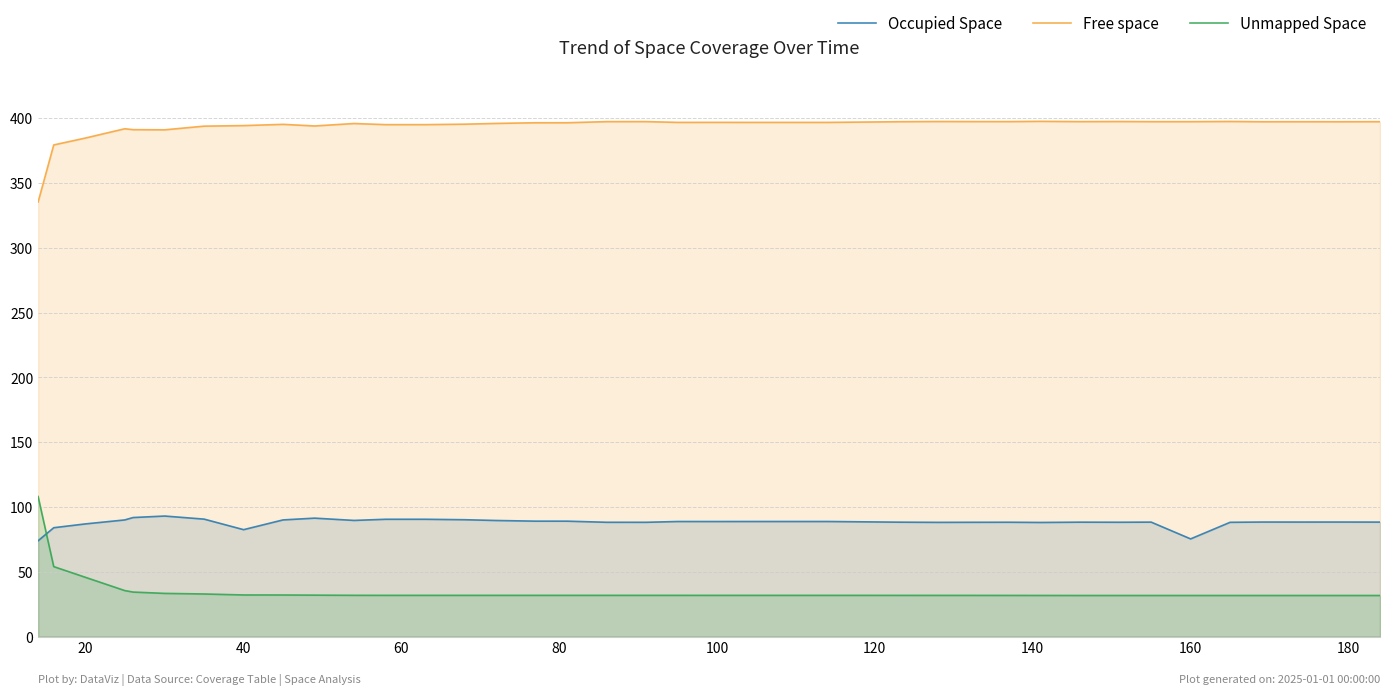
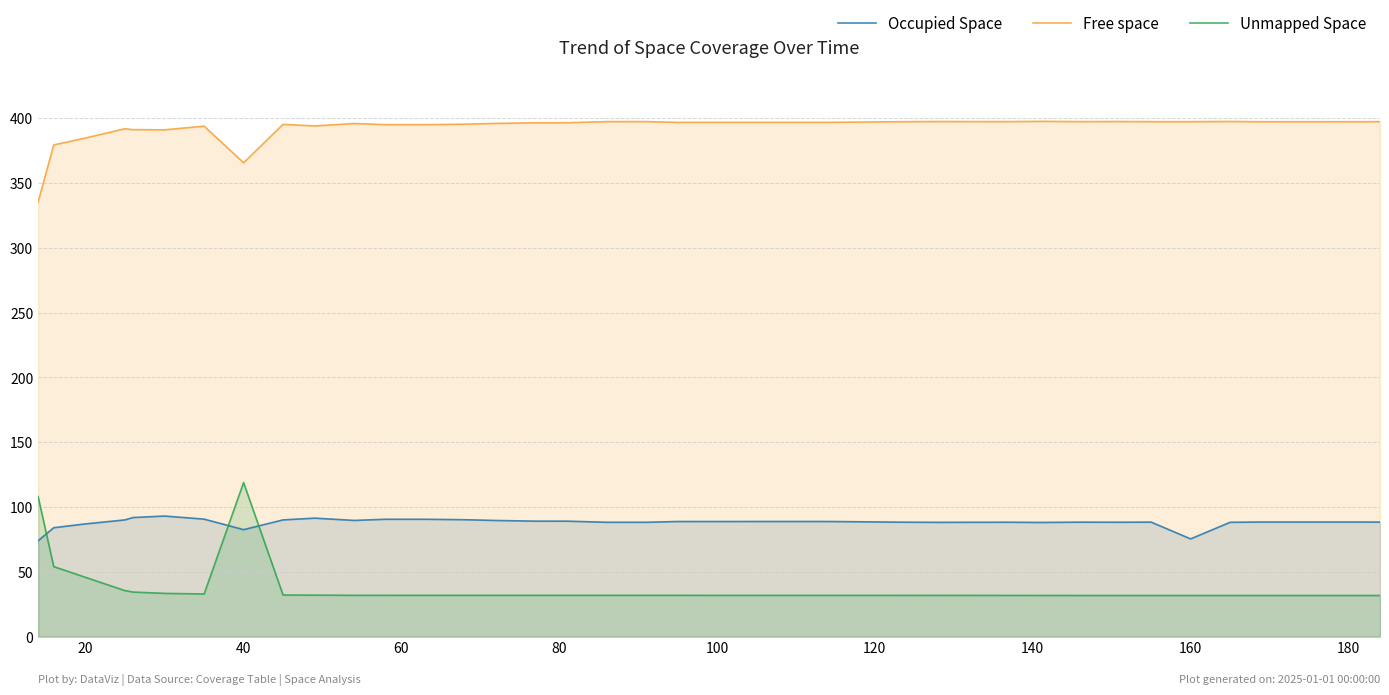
  {
    "Occupied Space": {
      "40": 83,
      "100": 89,
      "160": 75
    },
    "Free space": {
-     "40": 394,
+     "40": 366,
      "100": 397,
      "160": 397
    },
    "Unmapped Space": {
-     "40": 32,
+     "40": 119,
      "100": 32,
      "160": 32
    }
  }
